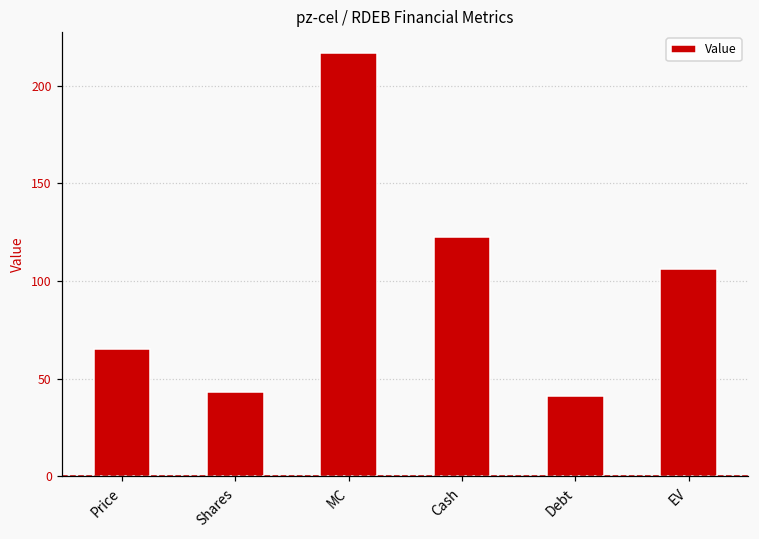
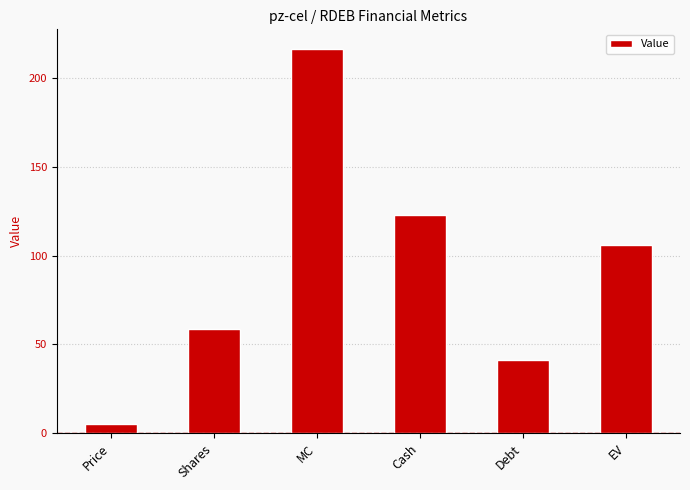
  {
-   "Price": 65,
-   "Shares": 43,
+   "Price": 5,
+   "Shares": 59,
    "MC": 217,
    "Cash": 123,
    "Debt": 41,
    "EV": 106
  }
